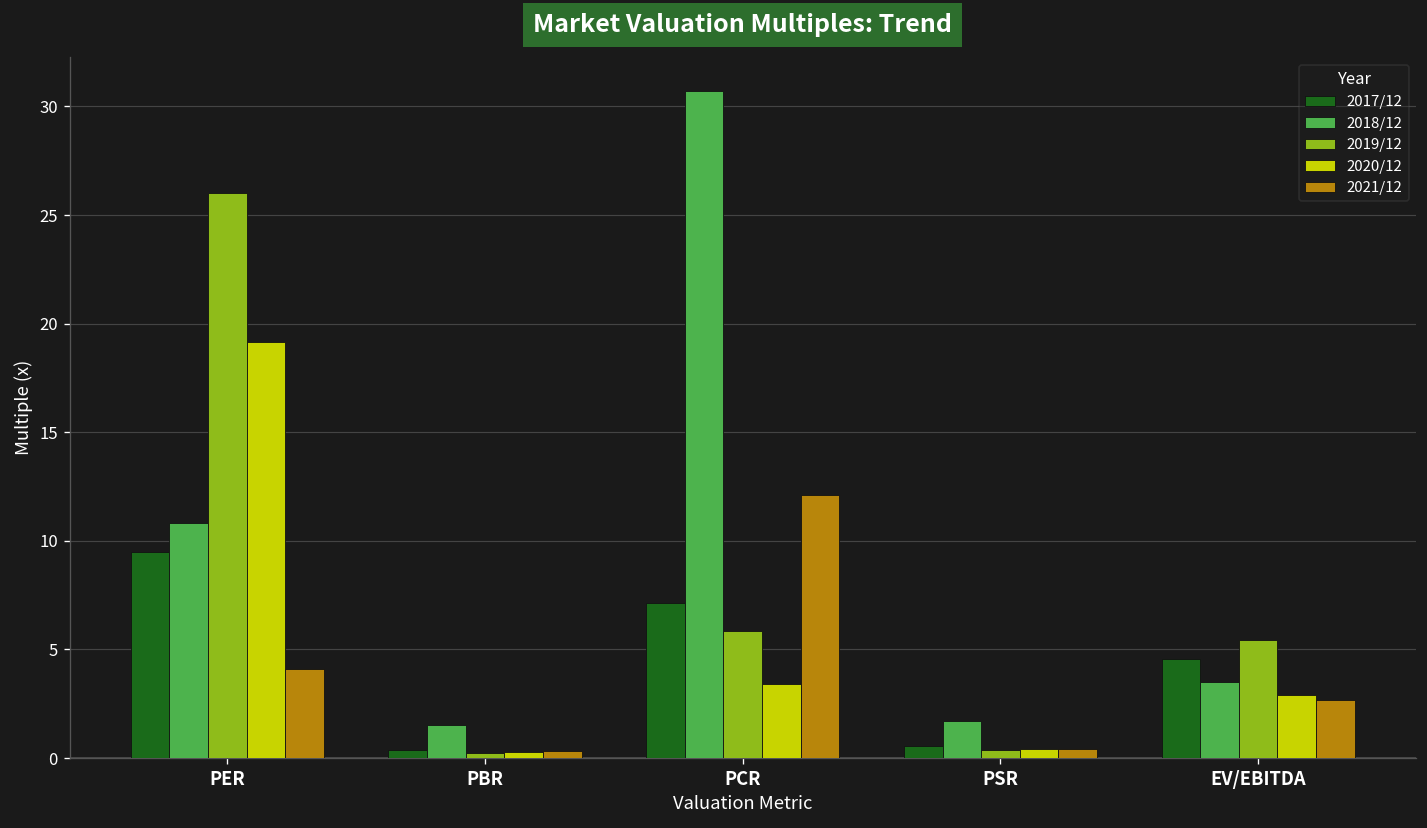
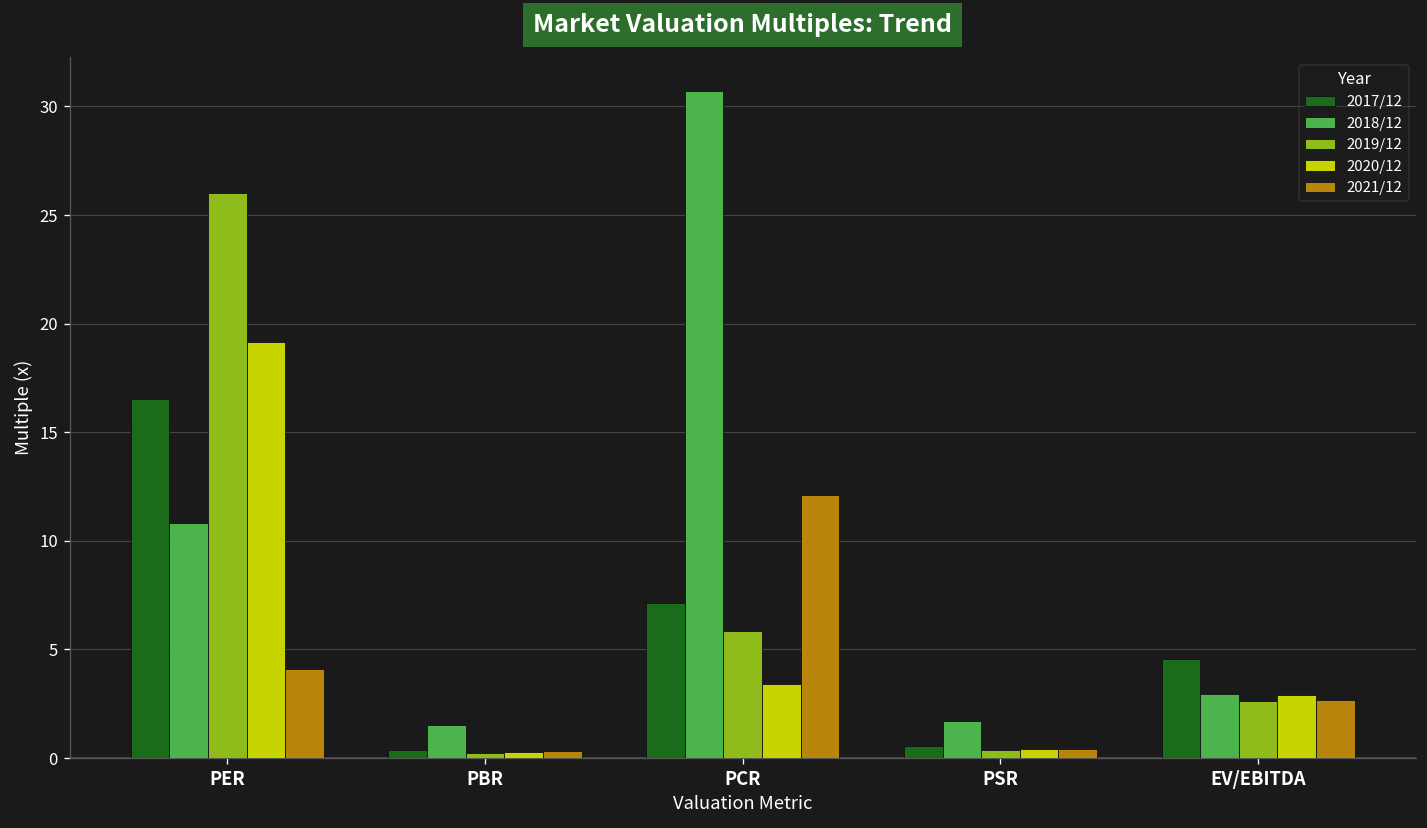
  {
    "2017/12": {
-     "PER": 9.5,
+     "PER": 16.5,
      "PBR": 0.4,
      "PCR": 7.1,
      "PSR": 0.5,
      "EV/EBITDA": 4.6
    },
    "2018/12": {
      "PER": 10.8,
      "PBR": 1.5,
      "PCR": 30.7,
      "PSR": 1.7,
-     "EV/EBITDA": 3.5
+     "EV/EBITDA": 3.0
    },
    "2019/12": {
      "PER": 26.0,
      "PBR": 0.2,
      "PCR": 5.8,
      "PSR": 0.4,
-     "EV/EBITDA": 5.5
+     "EV/EBITDA": 2.7
    },
    "2020/12": {
      "PER": 19.2,
      "PBR": 0.3,
      "PCR": 3.4,
      "PSR": 0.4,
      "EV/EBITDA": 2.9
    },
    "2021/12": {
      "PER": 4.1,
      "PBR": 0.3,
      "PCR": 12.1,
      "PSR": 0.4,
      "EV/EBITDA": 2.7
    }
  }
